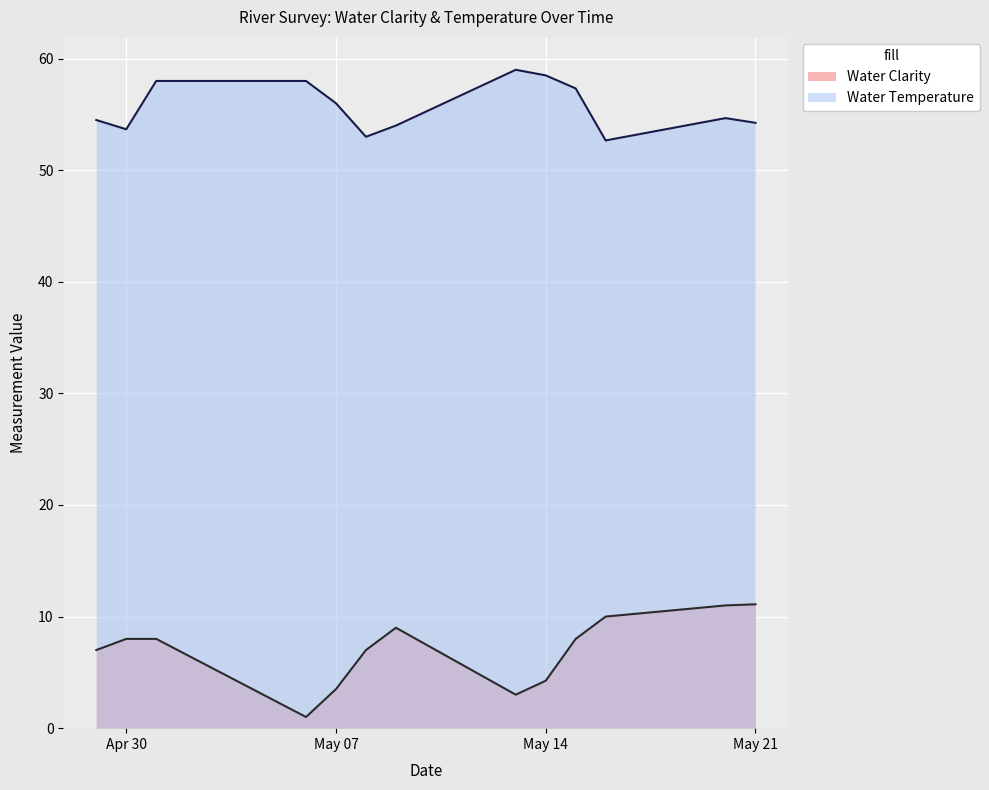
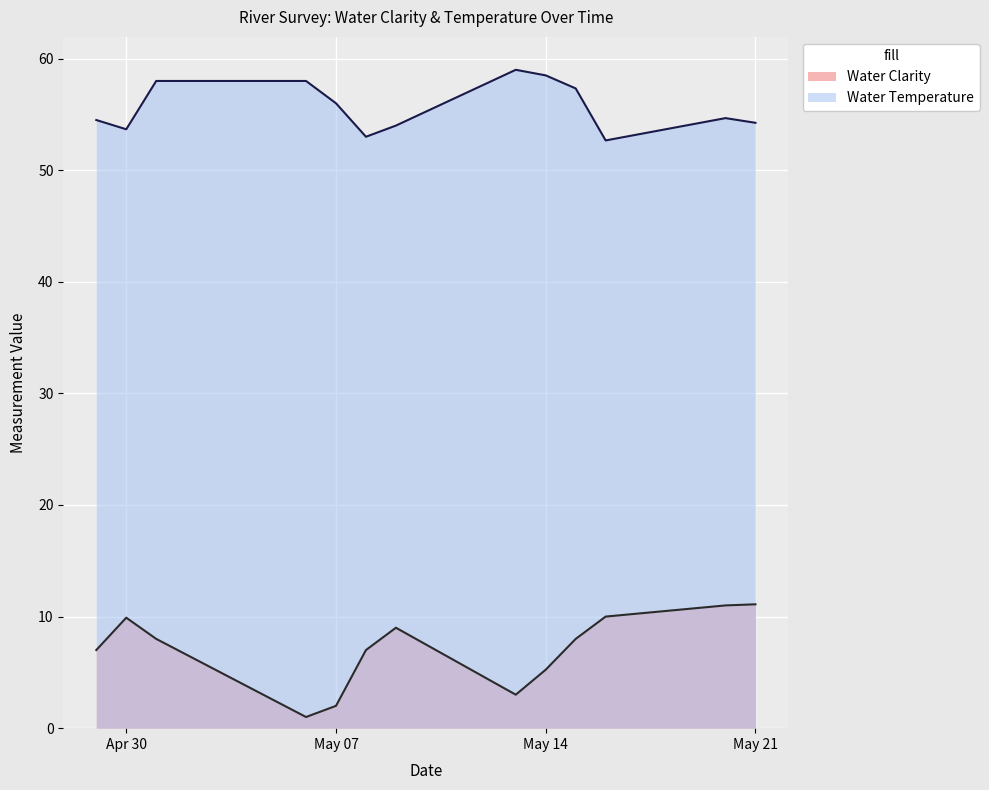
  {
    "Water Clarity": {
-     "Apr 30": 8.0,
-     "May 07": 3.5,
-     "May 14": 4.3,
+     "Apr 30": 9.9,
+     "May 07": 2.0,
+     "May 14": 5.2,
      "May 21": 11.1
    },
    "Water Temperature": {
      "Apr 30": 53.7,
      "May 07": 56.0,
      "May 14": 58.5,
      "May 21": 54.3
    }
  }
